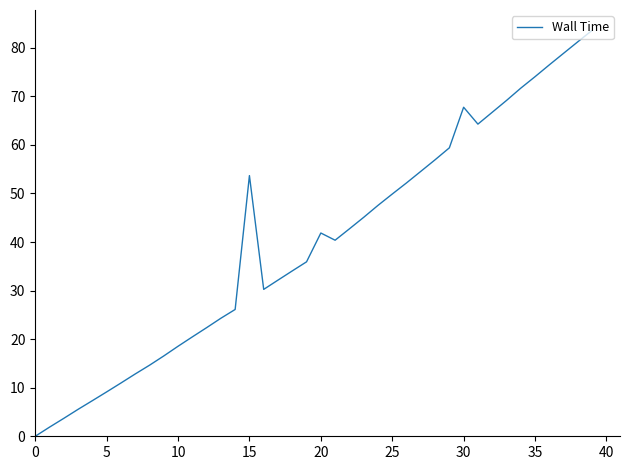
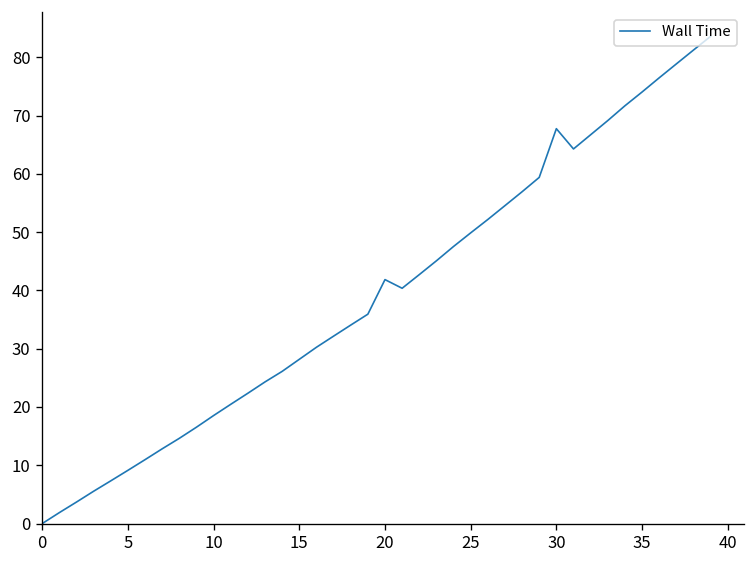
  {
    "0": 0,
    "5": 9,
    "10": 19,
-   "15": 54,
+   "15": 28,
    "20": 42,
    "25": 50,
    "30": 68,
    "35": 74
  }
